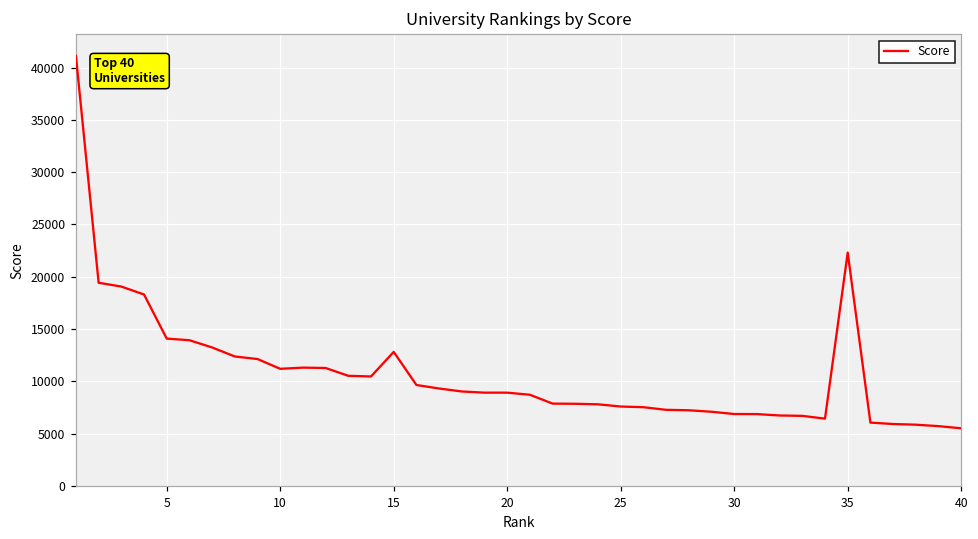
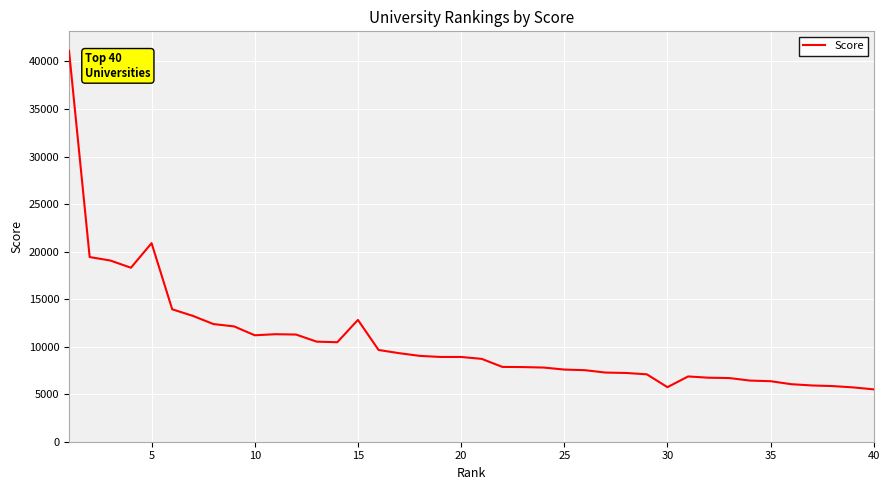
  {
-   "5": 14000,
+   "5": 21000,
    "10": 11000,
    "15": 13000,
    "20": 9000,
    "25": 8000,
-   "30": 7000,
-   "35": 22000,
+   "30": 6000,
+   "35": 6000,
    "40": 6000
  }
